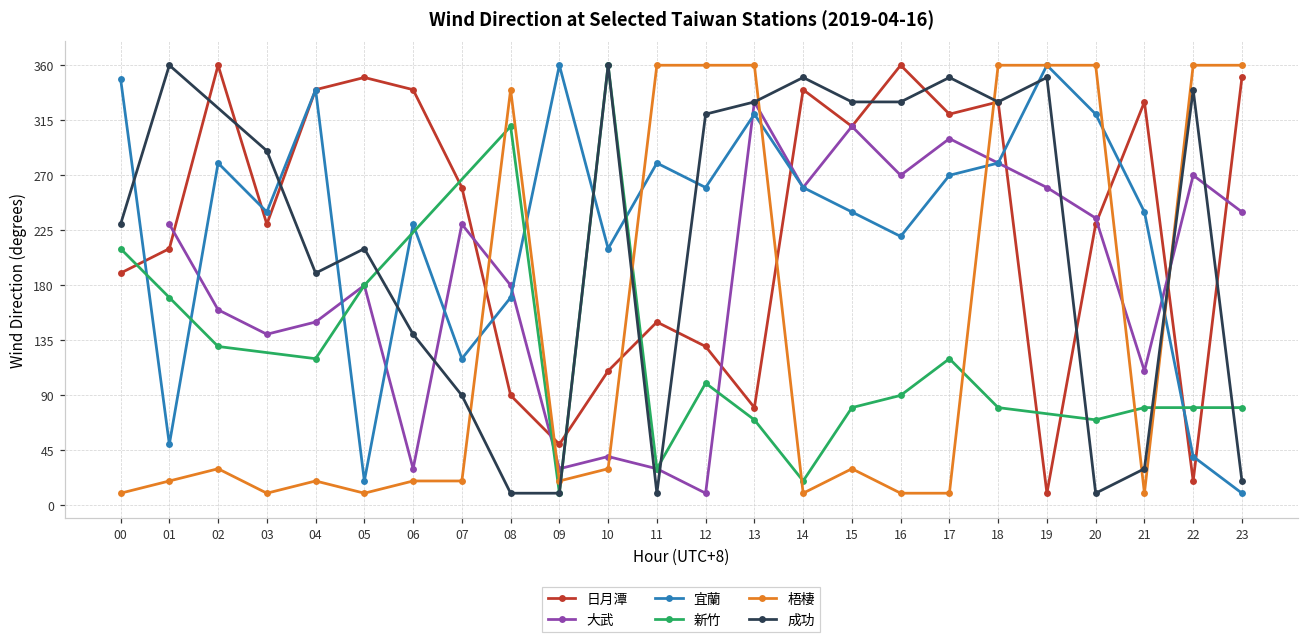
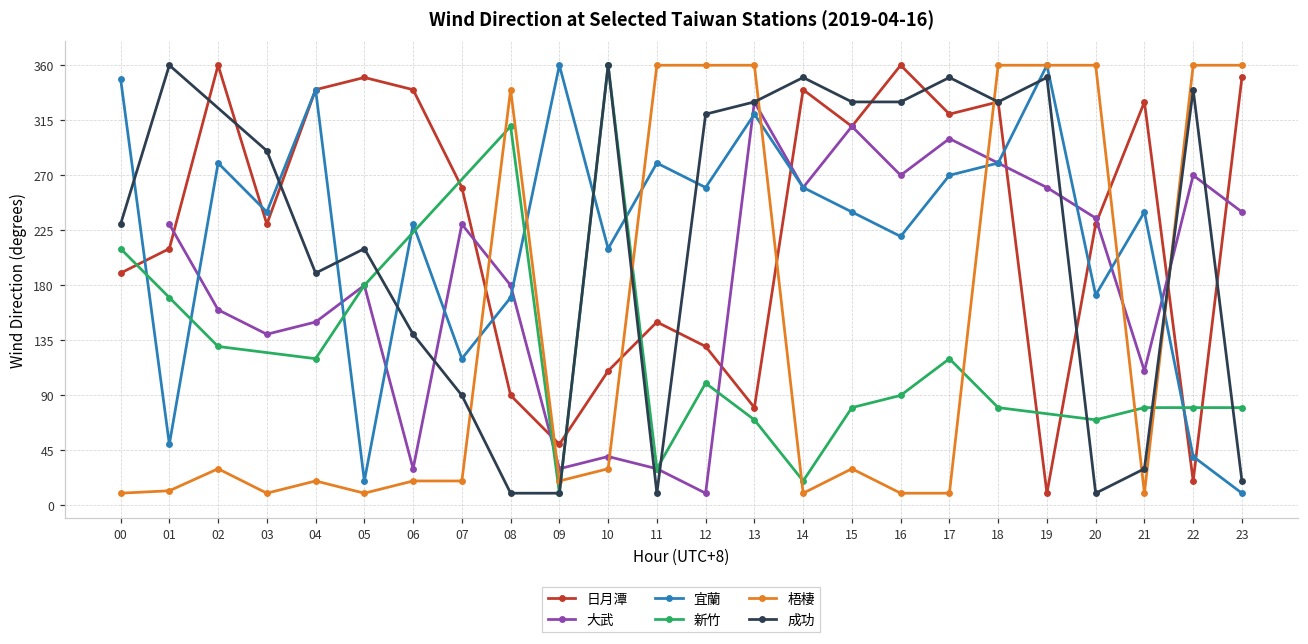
  {
    "日月潭": {
      "00": 190,
      "01": 210,
      "02": 360,
      "03": 230,
      "05": 350,
      "06": 340,
      "07": 260,
      "08": 90,
      "09": 50,
      "10": 110,
      "11": 150,
      "12": 130,
      "13": 80,
      "14": 340,
      "16": 360,
      "17": 320,
      "19": 10,
      "20": 230,
      "21": 330,
      "22": 20,
      "23": 350
    },
    "大武": {
      "01": 230,
      "02": 160,
      "03": 140,
      "04": 150,
      "06": 30,
      "07": 230,
      "08": 180,
      "09": 30,
      "10": 40,
      "12": 10,
      "16": 270,
      "17": 300,
      "19": 260,
      "20": 235,
      "21": 110,
      "22": 270,
      "23": 240
    },
    "宜蘭": {
      "00": 349,
      "01": 50,
      "02": 280,
      "03": 240,
      "05": 20,
      "06": 230,
      "07": 120,
      "08": 170,
      "09": 360,
      "10": 210,
      "11": 280,
      "12": 260,
      "13": 320,
      "15": 240,
      "16": 220,
      "17": 270,
-     "20": 320,
+     "20": 172,
      "21": 240,
      "22": 40,
      "23": 10
    },
    "新竹": {
      "00": 210,
      "01": 170,
      "02": 130,
      "04": 120,
      "08": 310,
      "12": 100,
      "13": 70,
      "14": 20,
      "15": 80,
      "16": 90,
      "17": 120,
      "18": 80,
      "20": 70,
      "21": 80,
      "22": 80,
      "23": 80
    },
    "梧棲": {
      "00": 10,
-     "01": 20,
+     "01": 12,
      "02": 30,
      "03": 10,
      "04": 20,
      "05": 10,
      "06": 20,
      "07": 20,
      "08": 340,
      "09": 20,
      "10": 30,
      "11": 360,
      "12": 360,
      "13": 360,
      "14": 10,
      "15": 30,
      "16": 10,
      "17": 10,
      "18": 360,
      "20": 360,
      "21": 10,
      "22": 360,
      "23": 360
    },
    "成功": {
      "00": 230,
      "01": 360,
      "03": 290,
      "04": 190,
      "05": 210,
      "06": 140,
      "07": 90,
      "08": 10,
      "11": 10,
      "12": 320,
      "14": 350,
      "15": 330,
      "16": 330,
      "17": 350,
      "19": 350,
      "20": 10,
      "21": 30,
      "22": 340,
      "23": 20
    }
  }
